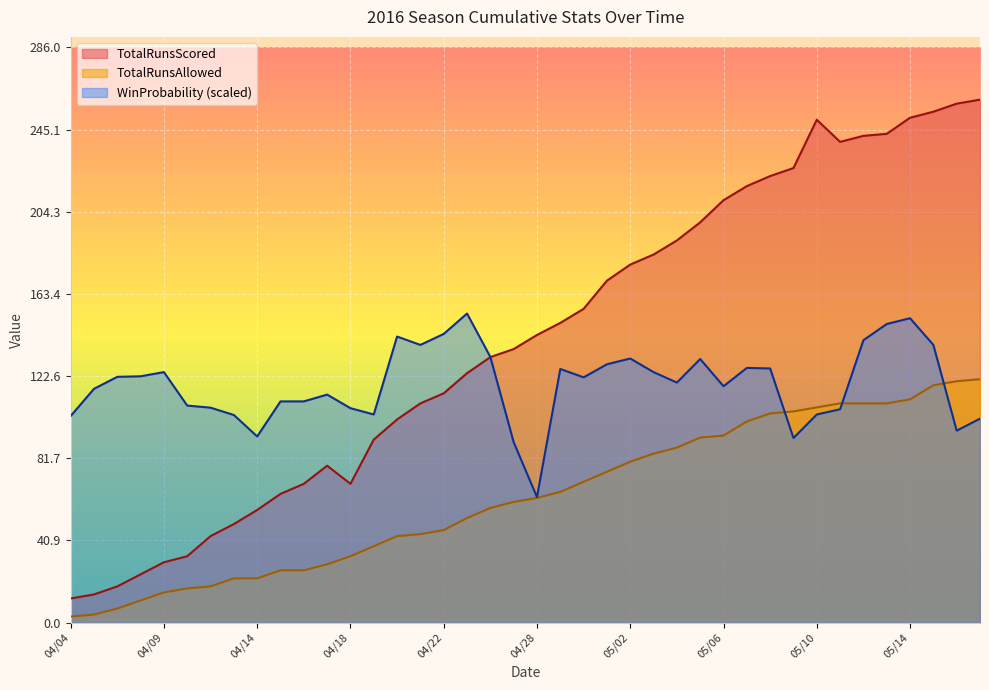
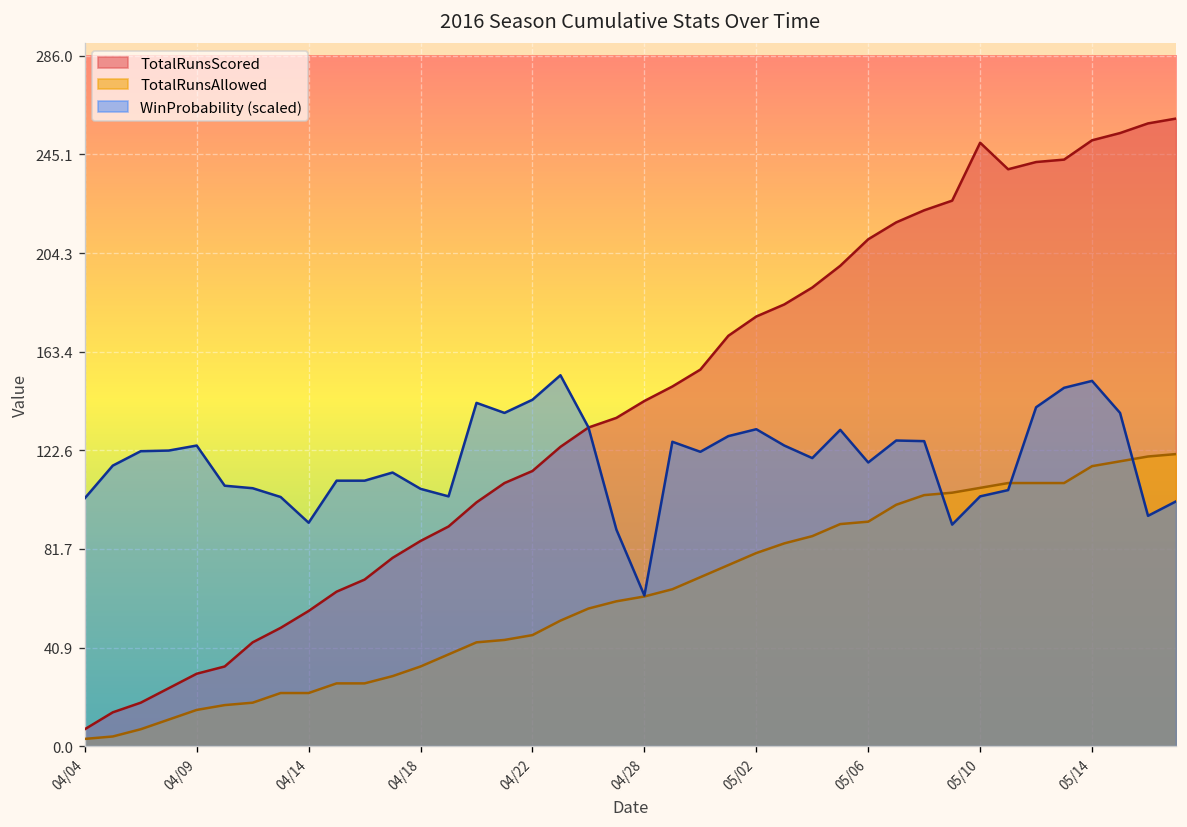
  {
    "TotalRunsScored": {
-     "04/04": 12,
+     "04/04": 7,
      "04/09": 30,
      "04/14": 56,
-     "04/18": 69,
+     "04/18": 85,
      "04/22": 114,
      "04/28": 143,
      "05/02": 178,
      "05/06": 210,
      "05/10": 250,
      "05/14": 251
    },
    "TotalRunsAllowed": {
      "04/04": 3,
      "04/09": 15,
      "04/14": 22,
      "04/18": 33,
      "04/22": 46,
      "05/02": 80,
      "05/06": 93,
      "05/10": 107,
-     "05/14": 111
+     "05/14": 116
    },
    "WinProbability (scaled)": {
      "04/04": 103,
      "04/09": 125,
      "04/14": 93,
      "04/18": 107,
      "04/22": 144,
      "05/02": 131,
      "05/06": 118,
      "05/10": 103,
      "05/14": 151
    }
  }
